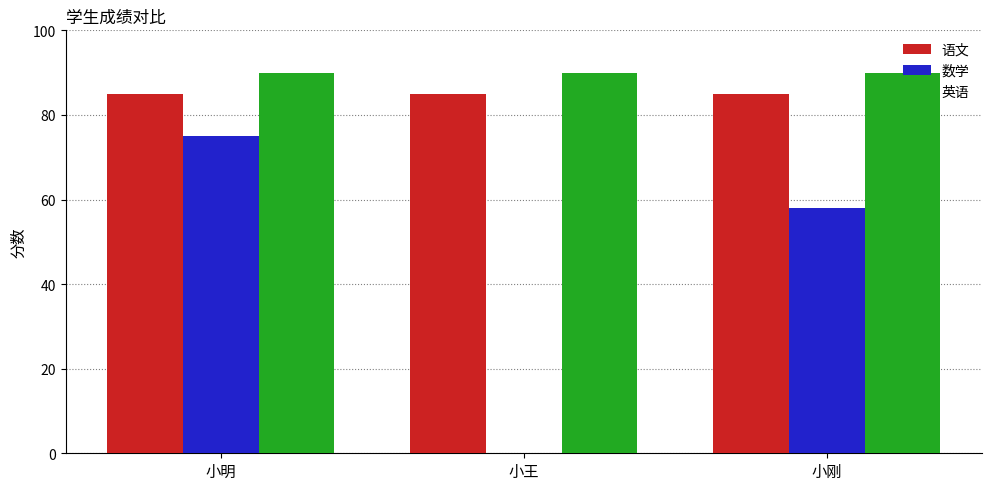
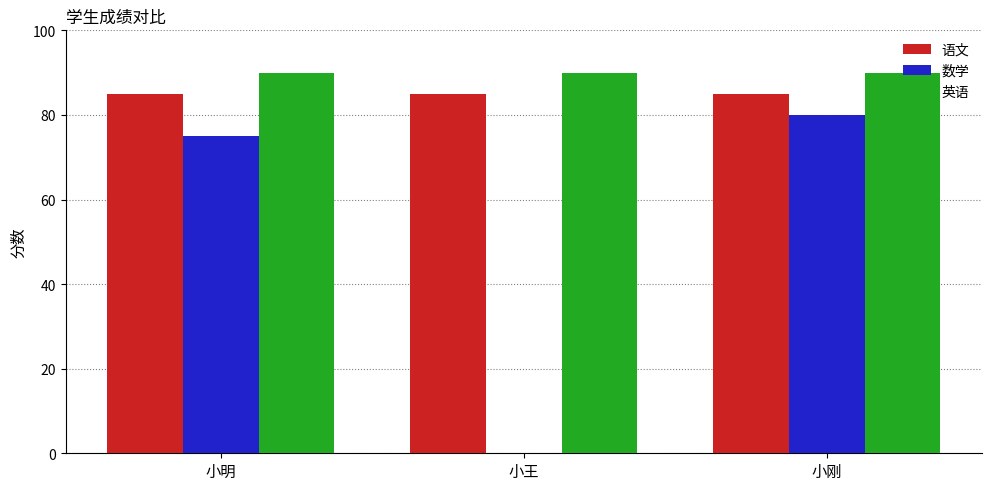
  {
    "语文": {
      "小明": 85,
      "小王": 85,
      "小刚": 85
    },
    "数学": {
      "小明": 75,
      "小王": 0,
-     "小刚": 58
+     "小刚": 80
    },
    "英语": {
      "小明": 90,
      "小王": 90,
      "小刚": 90
    }
  }
